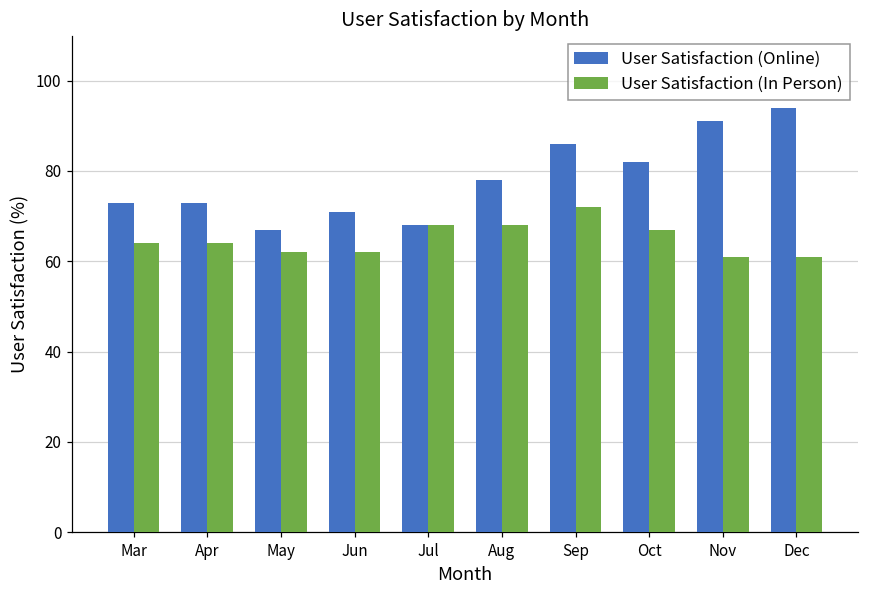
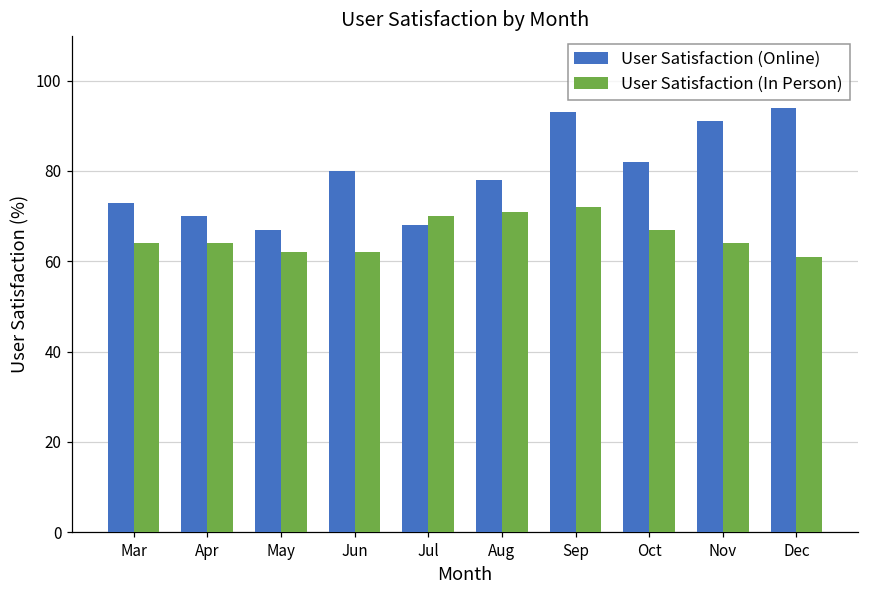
  {
    "User Satisfaction (Online)": {
      "Mar": 73,
-     "Apr": 73,
+     "Apr": 70,
      "May": 67,
-     "Jun": 71,
+     "Jun": 80,
      "Jul": 68,
      "Aug": 78,
-     "Sep": 86,
+     "Sep": 93,
      "Oct": 82,
      "Nov": 91,
      "Dec": 94
    },
    "User Satisfaction (In Person)": {
      "Mar": 64,
      "Apr": 64,
      "May": 62,
      "Jun": 62,
-     "Jul": 68,
-     "Aug": 68,
+     "Jul": 70,
+     "Aug": 71,
      "Sep": 72,
      "Oct": 67,
-     "Nov": 61,
+     "Nov": 64,
      "Dec": 61
    }
  }
